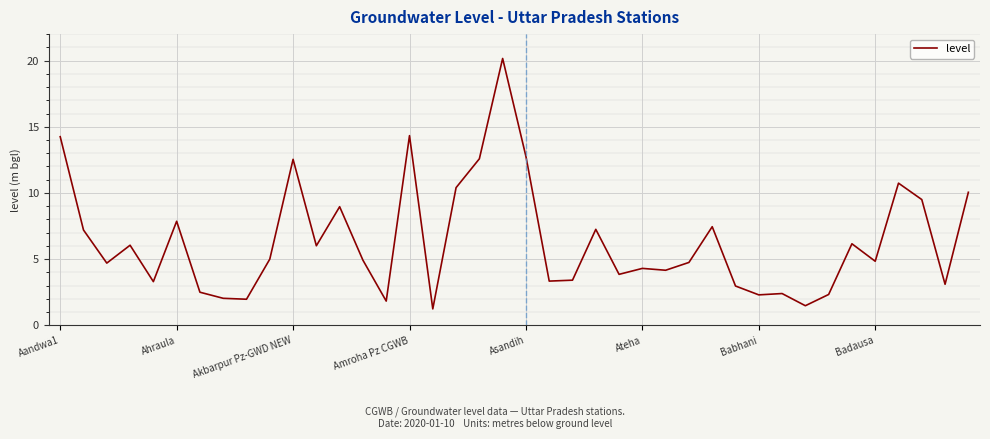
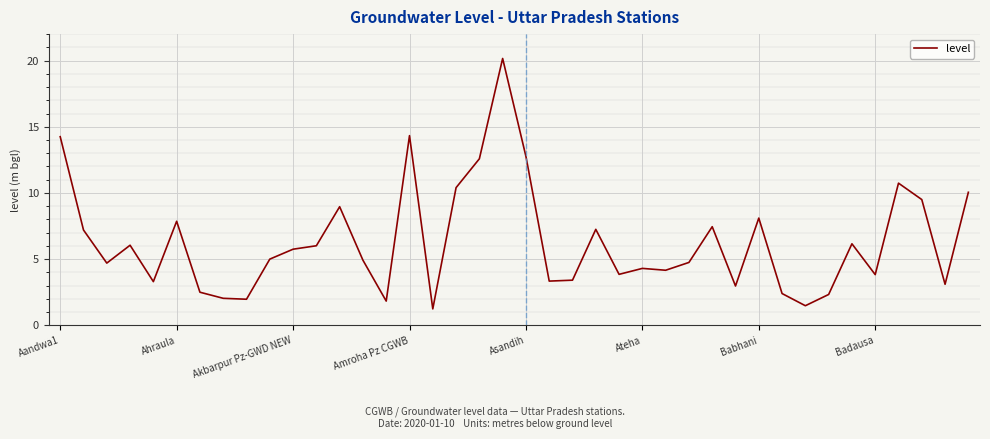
  {
    "Aandwa1": 14.3,
    "Ahraula": 7.9,
-   "Akbarpur Pz-GWD NEW": 12.5,
+   "Akbarpur Pz-GWD NEW": 5.8,
    "Amroha Pz CGWB": 14.3,
    "Asandih": 12.8,
    "Ateha": 4.3,
-   "Babhani": 2.3,
-   "Badausa": 4.8
+   "Babhani": 8.1,
+   "Badausa": 3.8
  }
